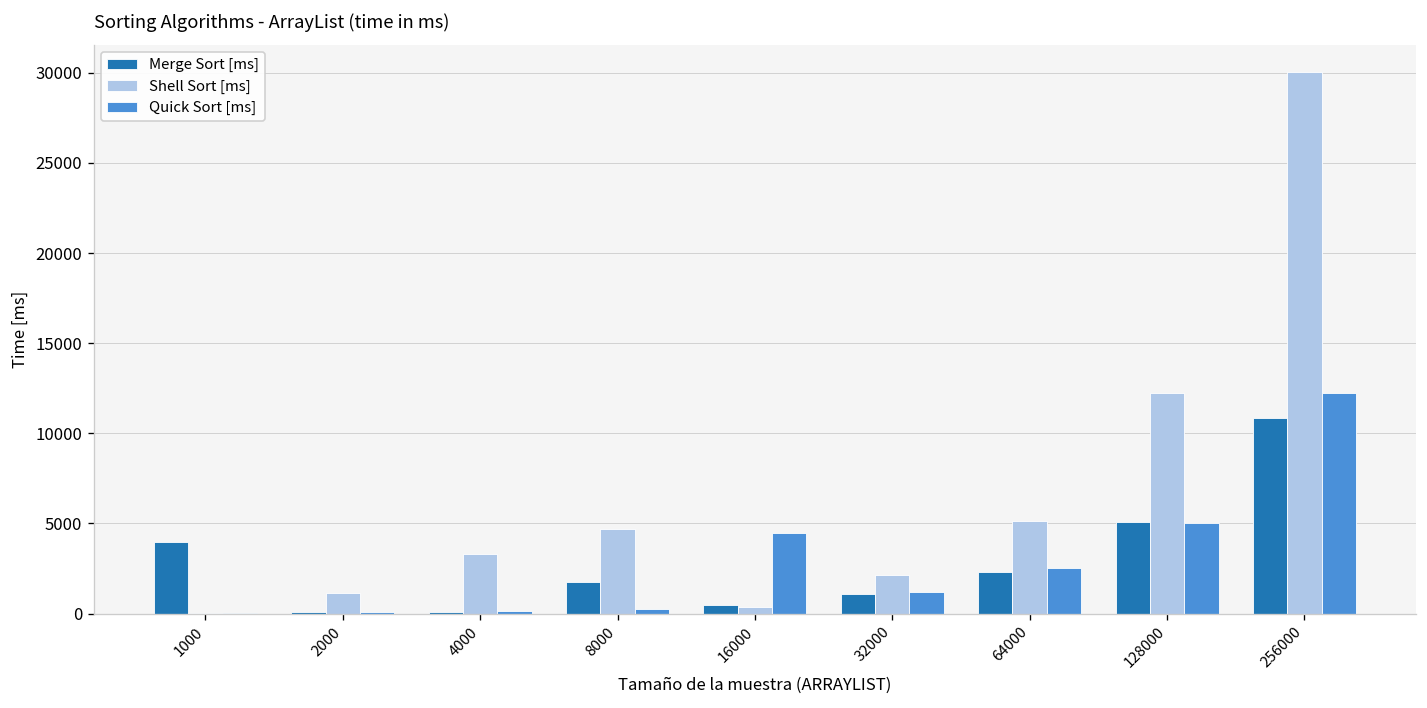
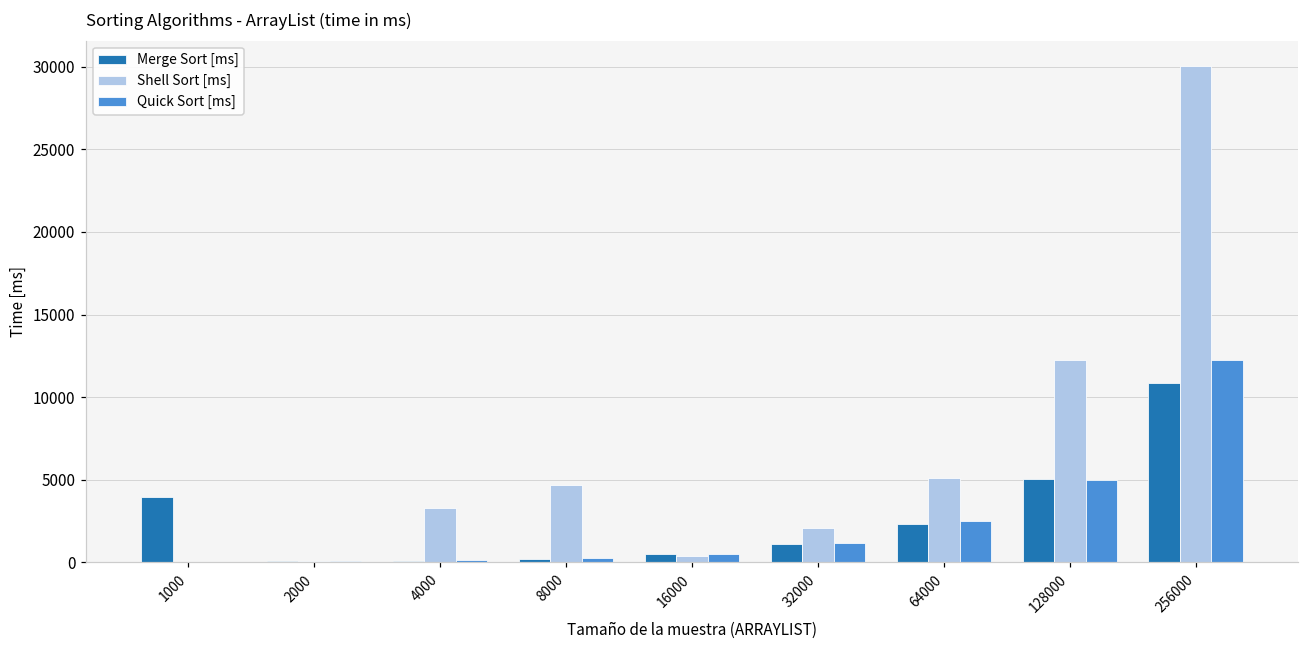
  {
    "Merge Sort [ms]": {
      "1000": 4000,
-     "8000": 1700,
+     "8000": 200,
      "16000": 500,
      "32000": 1100,
      "64000": 2300,
      "128000": 5100,
      "256000": 10800
    },
    "Shell Sort [ms]": {
-     "2000": 1100,
+     "2000": 100,
      "4000": 3300,
      "8000": 4700,
      "16000": 400,
      "32000": 2100,
      "64000": 5100,
      "128000": 12200,
      "256000": 30100
    },
    "Quick Sort [ms]": {
      "8000": 300,
-     "16000": 4400,
+     "16000": 500,
      "32000": 1200,
      "64000": 2500,
      "128000": 5000,
      "256000": 12200
    }
  }
